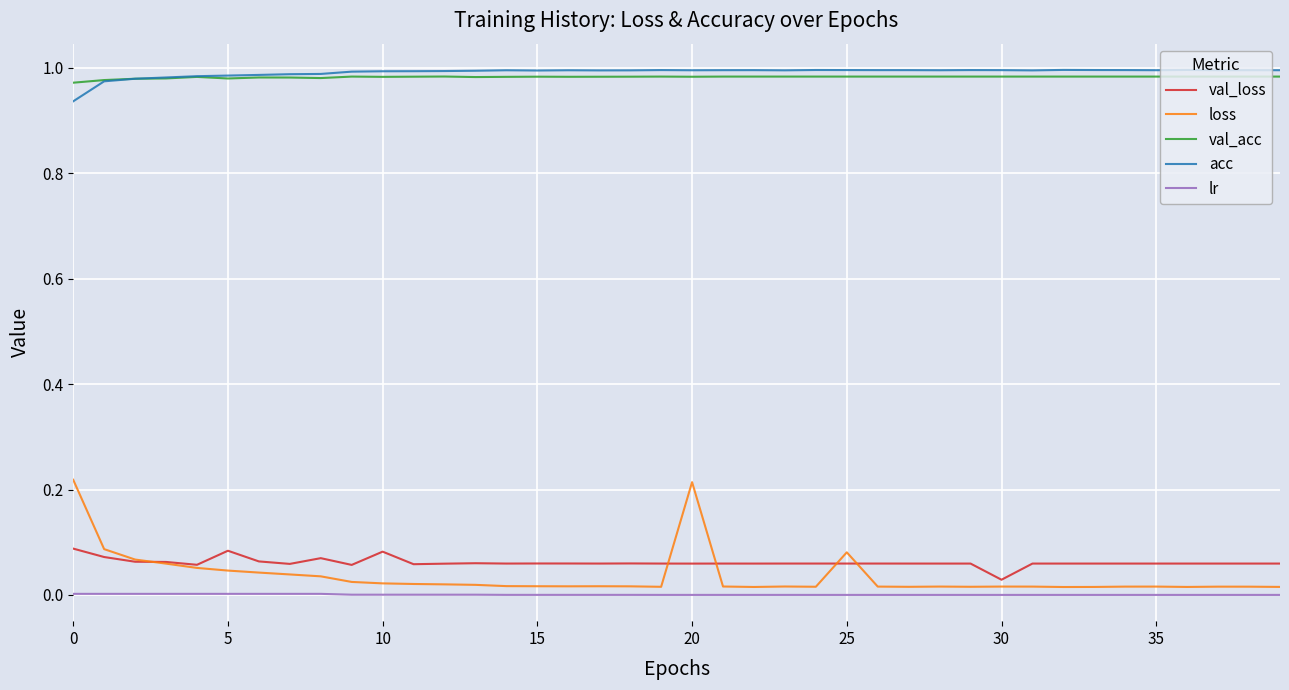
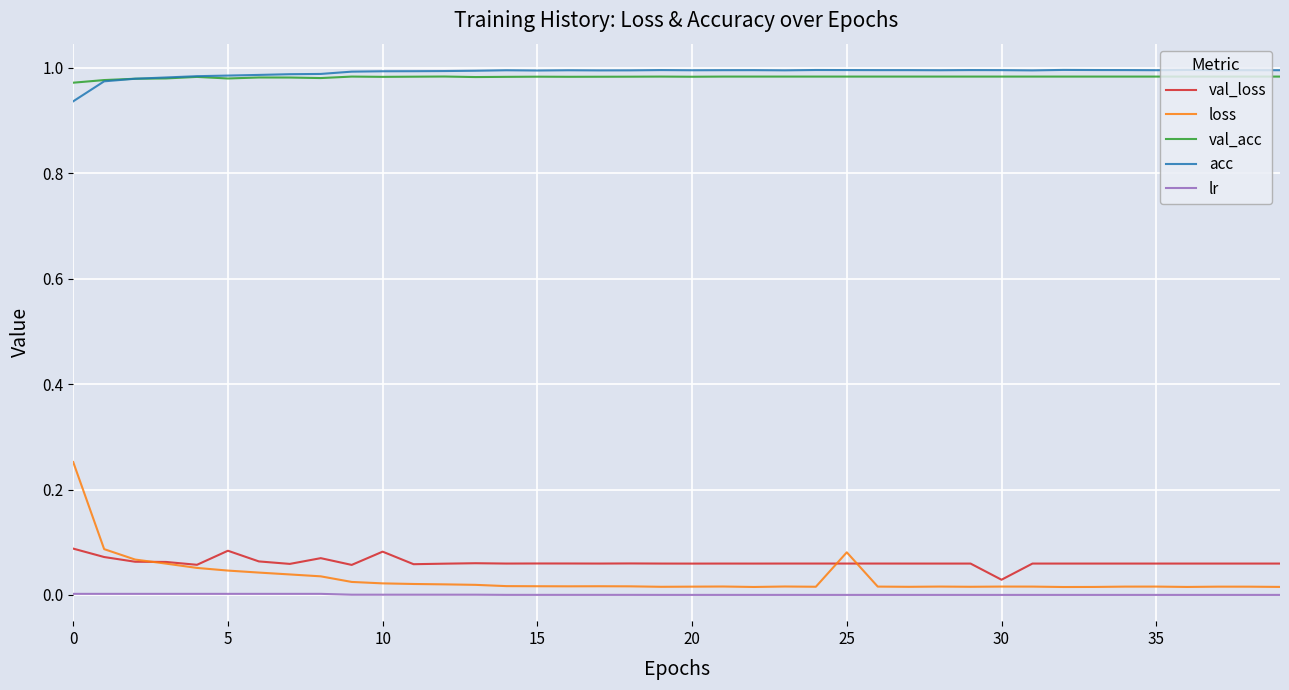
  {
    "val_loss": {
      "0": 0.09,
      "5": 0.08,
      "10": 0.08,
      "15": 0.06,
      "20": 0.06,
      "25": 0.06,
      "30": 0.03,
      "35": 0.06
    },
    "loss": {
-     "0": 0.22,
+     "0": 0.25,
      "5": 0.05,
      "10": 0.02,
      "15": 0.02,
-     "20": 0.21,
+     "20": 0.02,
      "25": 0.08,
      "30": 0.02,
      "35": 0.02
    },
    "val_acc": {
      "0": 0.97,
      "5": 0.98,
      "10": 0.98,
      "15": 0.98,
      "20": 0.98,
      "25": 0.98,
      "30": 0.98,
      "35": 0.98
    },
    "acc": {
      "0": 0.94,
      "5": 0.99,
      "10": 0.99,
      "15": 0.99,
      "20": 1.00,
      "25": 1.00,
      "30": 1.00,
      "35": 1.00
    },
    "lr": {
      "0": 0.00,
      "5": 0.00,
      "10": 0.00,
      "15": 0.00,
      "20": 0.00,
      "25": 0.00,
      "30": 0.00,
      "35": 0.00
    }
  }
